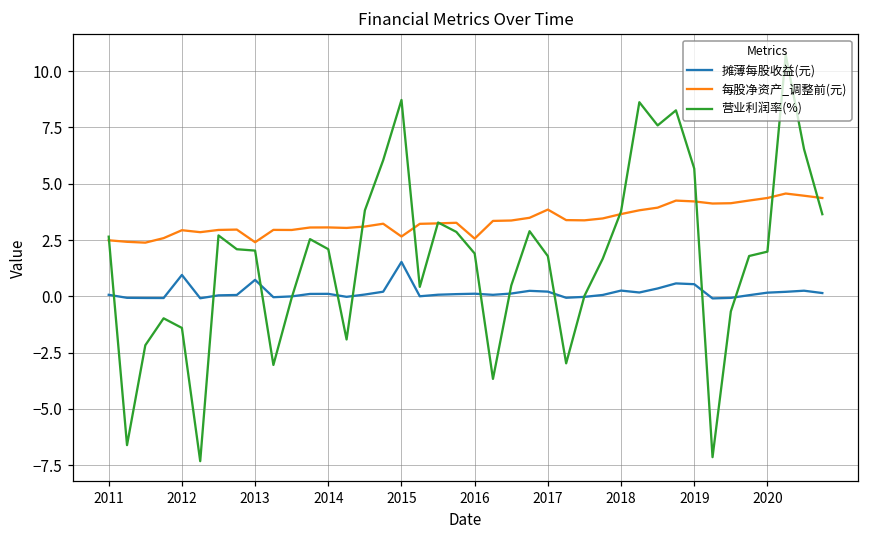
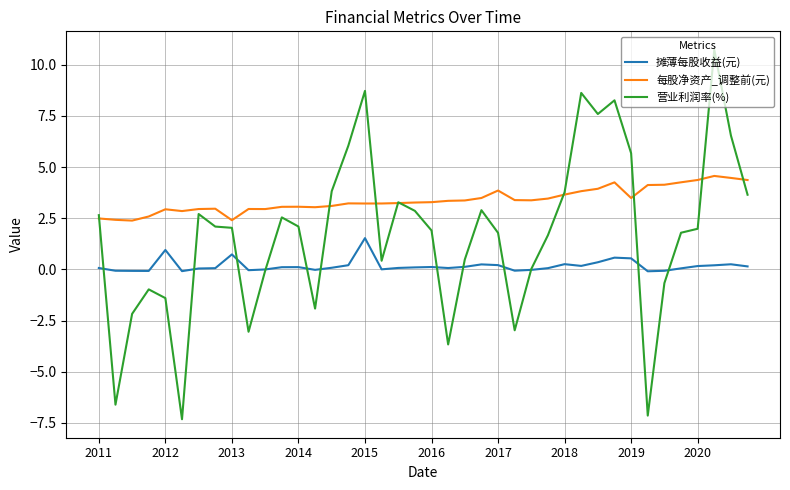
  {
    "摊薄每股收益(元)": {
      "2011": 0.1,
      "2012": 0.9,
      "2013": 0.7,
      "2014": 0.1,
      "2015": 1.5,
      "2016": 0.1,
      "2017": 0.2,
      "2018": 0.3,
      "2019": 0.5,
      "2020": 0.2
    },
    "每股净资产_调整前(元)": {
      "2011": 2.5,
      "2012": 2.9,
      "2013": 2.4,
      "2014": 3.1,
-     "2015": 2.7,
-     "2016": 2.6,
+     "2015": 3.2,
+     "2016": 3.3,
      "2017": 3.9,
-     "2019": 4.2,
+     "2019": 3.5,
      "2020": 4.4
    },
    "营业利润率(%)": {
      "2011": 2.6,
      "2012": -1.4,
      "2013": 2.0,
      "2014": 2.1,
      "2015": 8.7,
      "2016": 1.9,
      "2017": 1.8,
      "2019": 5.7,
      "2020": 2.0
    }
  }
